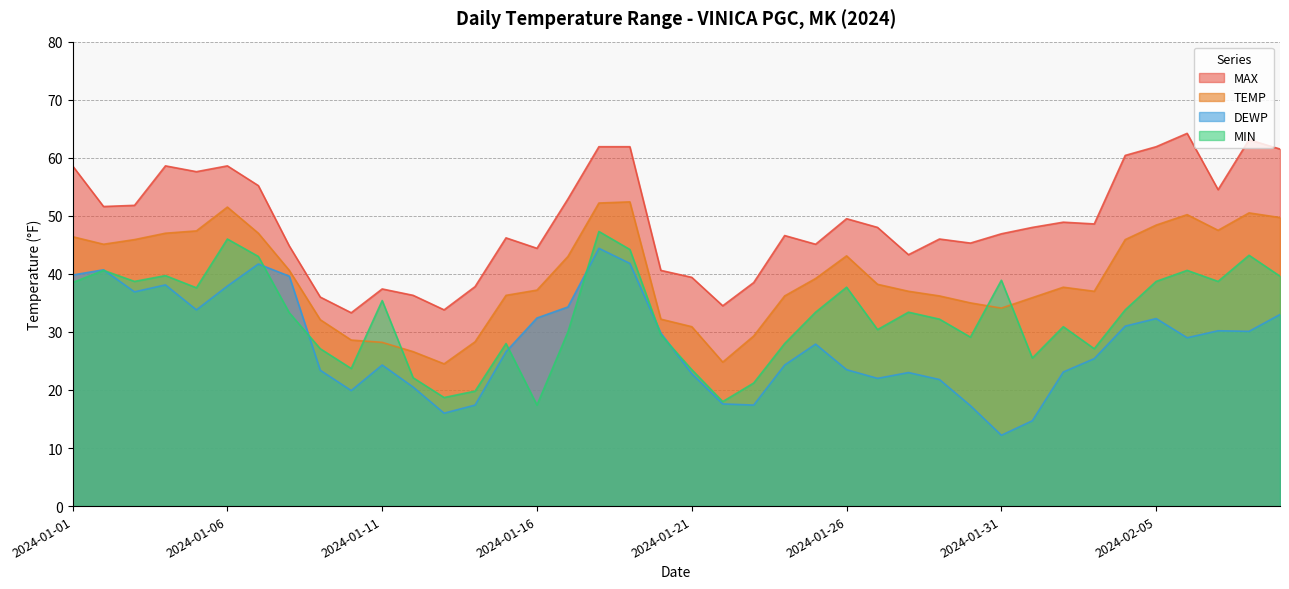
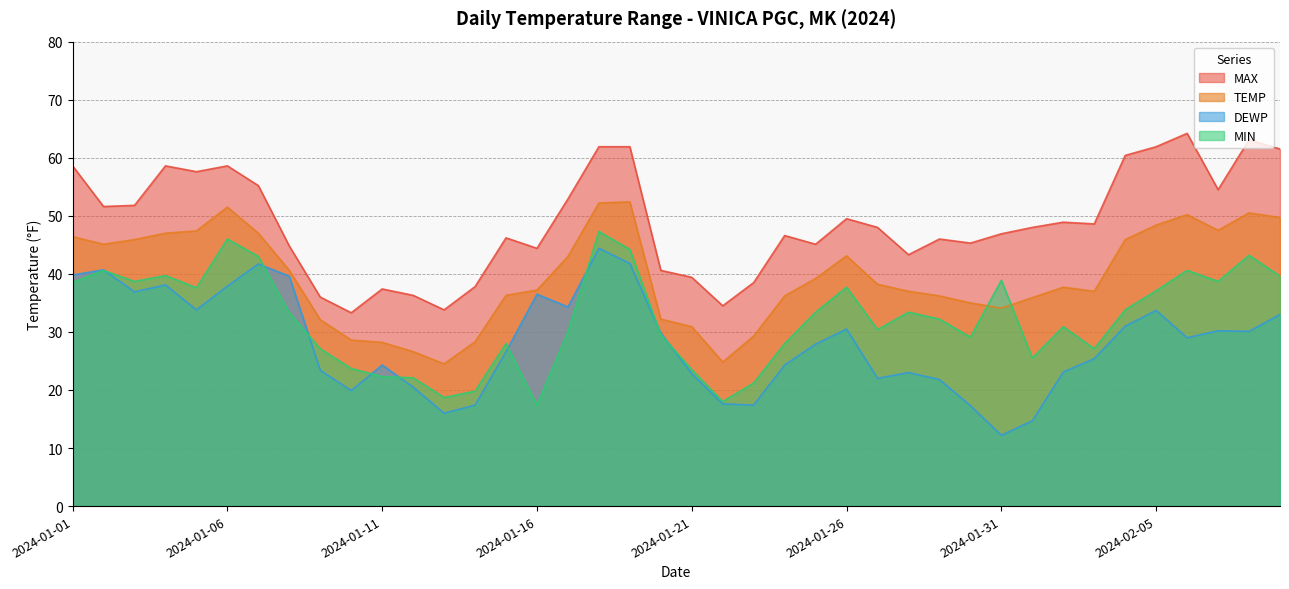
  {
    "DEWP": {
      "2024-01-01": 40,
      "2024-01-06": 38,
      "2024-01-11": 24,
-     "2024-01-16": 32,
+     "2024-01-16": 37,
      "2024-01-21": 23,
-     "2024-01-26": 24,
+     "2024-01-26": 31,
      "2024-01-31": 12,
-     "2024-02-05": 32
+     "2024-02-05": 34
    },
    "MIN": {
      "2024-01-01": 39,
      "2024-01-06": 46,
-     "2024-01-11": 35,
+     "2024-01-11": 22,
      "2024-01-16": 17,
      "2024-01-21": 24,
      "2024-01-26": 38,
      "2024-01-31": 39,
-     "2024-02-05": 39
+     "2024-02-05": 37
    }
  }
